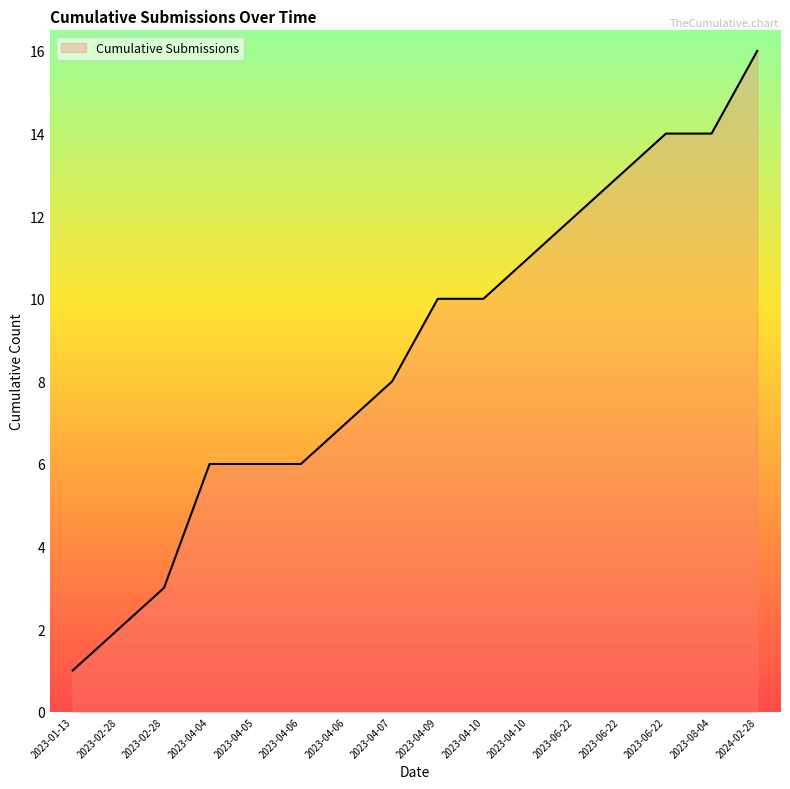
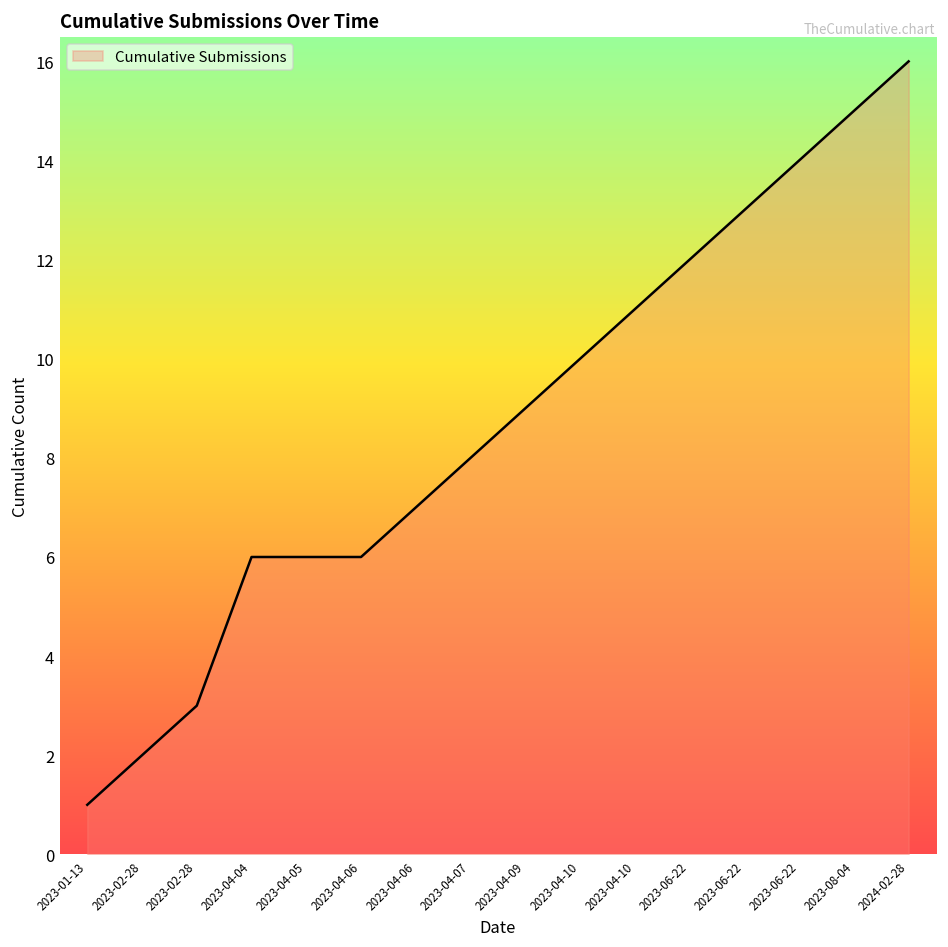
  {
    "2023-01-13": 1,
    "2023-04-04": 6,
    "2023-04-05": 6,
    "2023-04-07": 8,
-   "2023-04-09": 10,
-   "2023-08-04": 14,
+   "2023-04-09": 9,
+   "2023-08-04": 15,
    "2024-02-28": 16
  }
